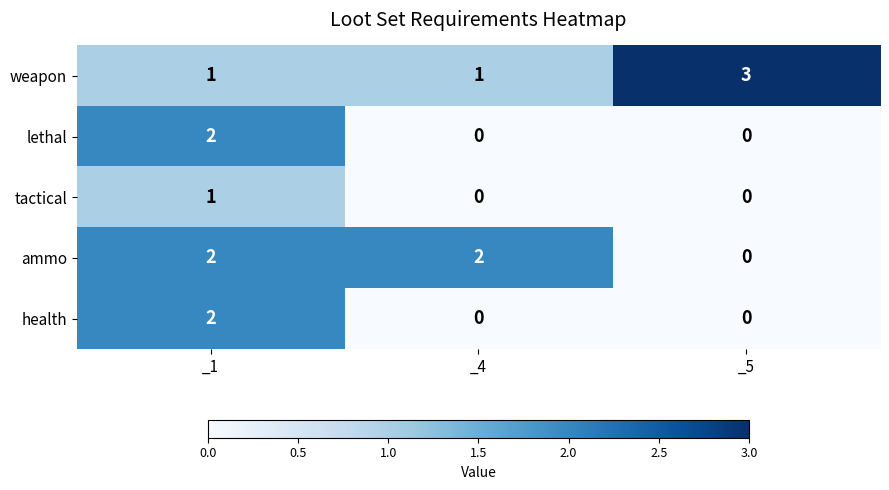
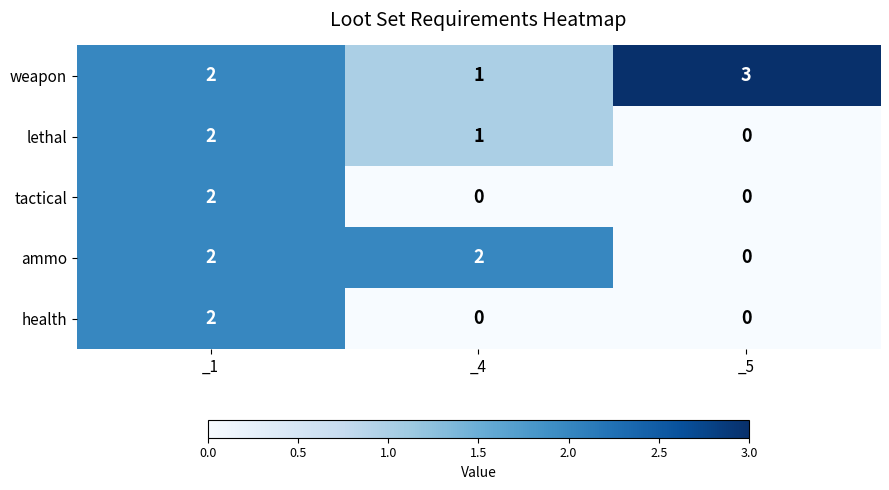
  {
    "weapon": {
-     "_1": 1,
+     "_1": 2,
      "_4": 1,
      "_5": 3
    },
    "lethal": {
      "_1": 2,
-     "_4": 0,
+     "_4": 1,
      "_5": 0
    },
    "tactical": {
-     "_1": 1,
+     "_1": 2,
      "_4": 0,
      "_5": 0
    },
    "ammo": {
      "_1": 2,
      "_4": 2,
      "_5": 0
    },
    "health": {
      "_1": 2,
      "_4": 0,
      "_5": 0
    }
  }
